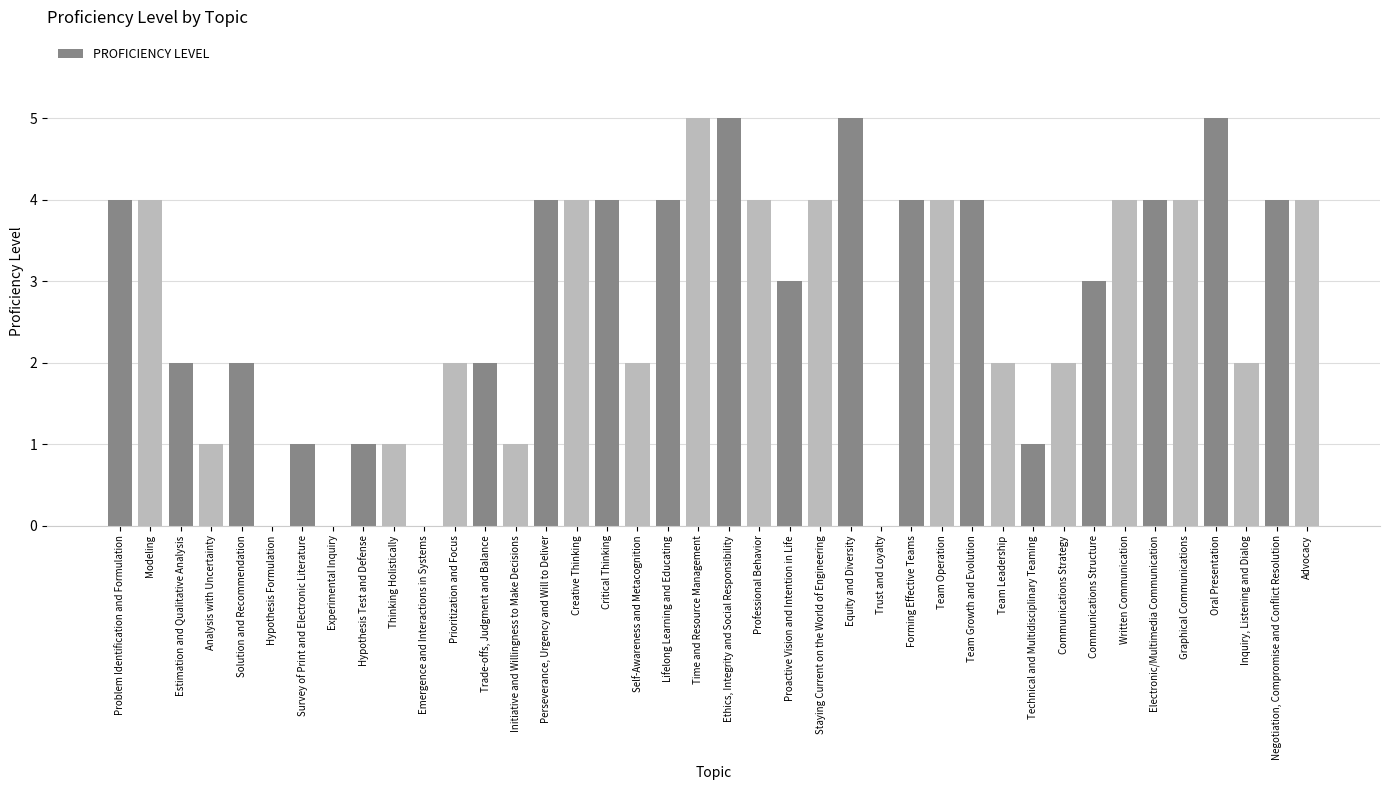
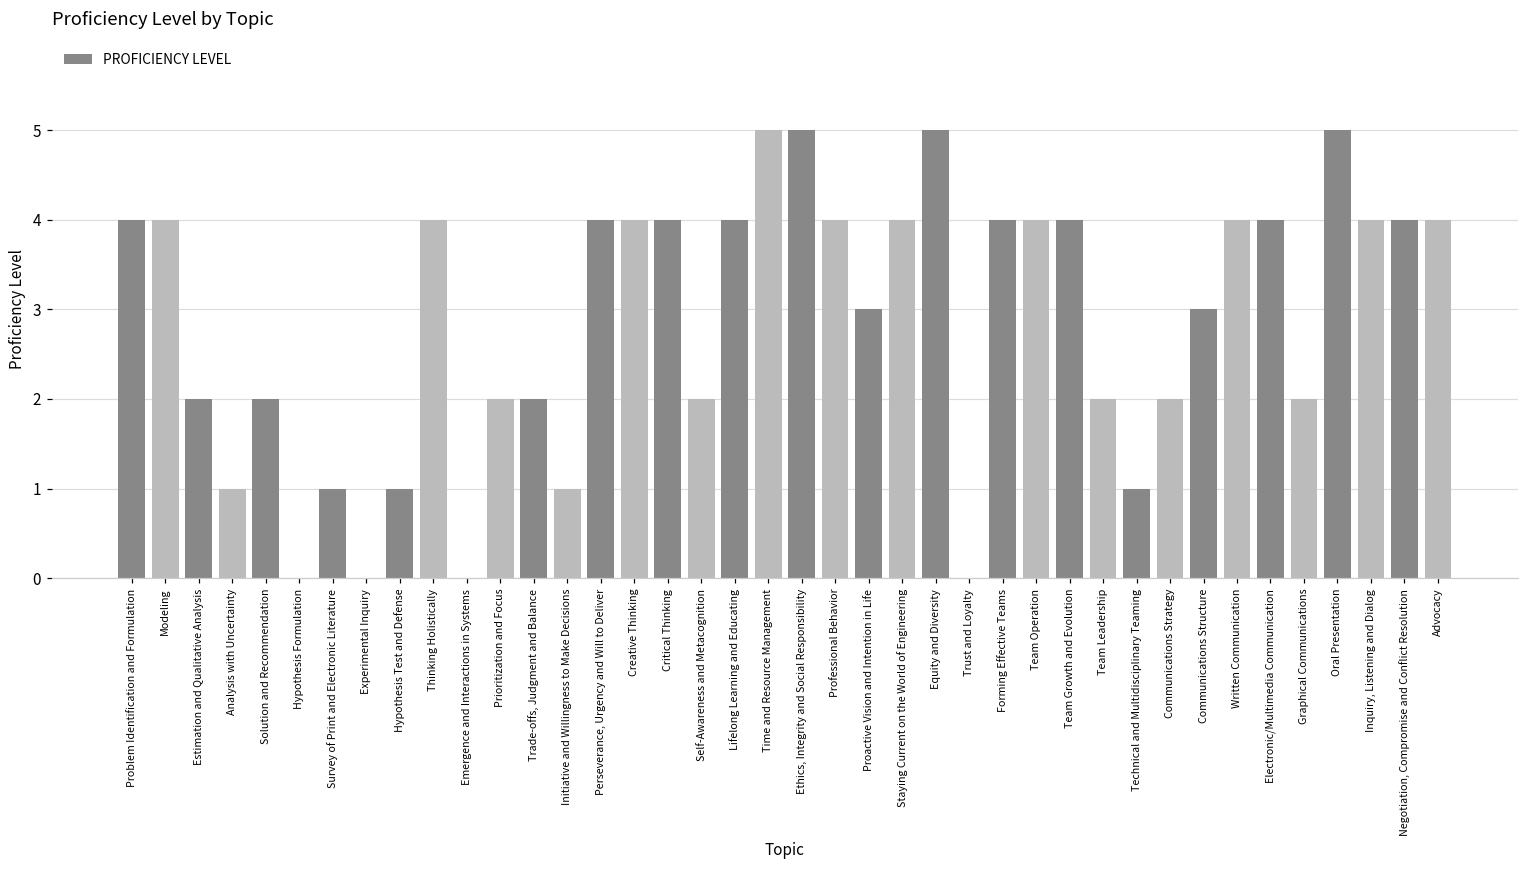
  {
    "Problem Identification and Formulation": 4,
    "Modeling": 4,
    "Estimation and Qualitative Analysis": 2,
    "Analysis with Uncertainty": 1,
    "Solution and Recommendation": 2,
    "Hypothesis Formulation": 0,
    "Survey of Print and Electronic Literature": 1,
    "Experimental Inquiry": 0,
    "Hypothesis Test and Defense": 1,
-   "Thinking Holistically": 1,
+   "Thinking Holistically": 4,
    "Emergence and Interactions in Systems": 0,
    "Prioritization and Focus": 2,
    "Trade-offs, Judgment and Balance": 2,
    "Initiative and Willingness to Make Decisions": 1,
    "Perseverance, Urgency and Will to Deliver": 4,
    "Creative Thinking": 4,
    "Critical Thinking": 4,
    "Self-Awareness and Metacognition": 2,
    "Lifelong Learning and Educating": 4,
    "Time and Resource Management": 5,
    "Ethics, Integrity and Social Responsibility": 5,
    "Professional Behavior": 4,
    "Proactive Vision and Intention in Life": 3,
    "Staying Current on the World of Engineering": 4,
    "Equity and Diversity": 5,
    "Trust and Loyalty": 0,
    "Forming Effective Teams": 4,
    "Team Operation": 4,
    "Team Growth and Evolution": 4,
    "Team Leadership": 2,
    "Technical and Multidisciplinary Teaming": 1,
    "Communications Strategy": 2,
    "Communications Structure": 3,
    "Written Communication": 4,
    "Electronic/Multimedia Communication": 4,
-   "Graphical Communications": 4,
+   "Graphical Communications": 2,
    "Oral Presentation": 5,
-   "Inquiry, Listening and Dialog": 2,
+   "Inquiry, Listening and Dialog": 4,
    "Negotiation, Compromise and Conflict Resolution": 4,
    "Advocacy": 4
  }
